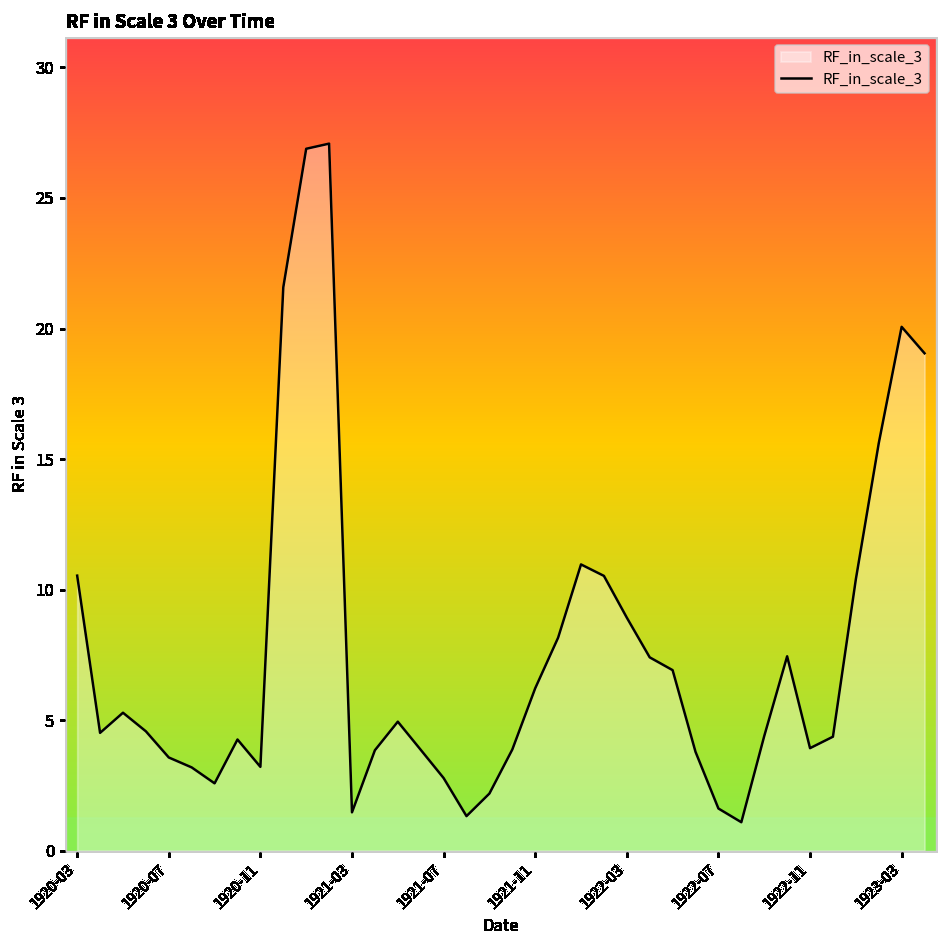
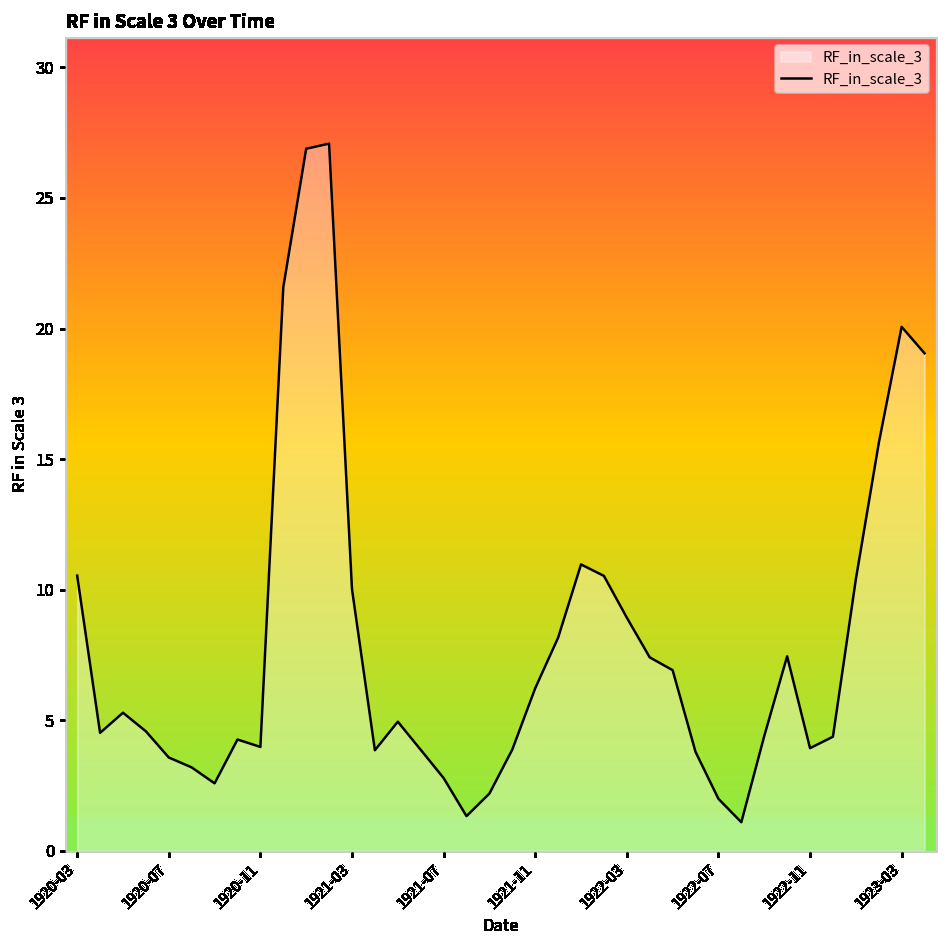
  {
    "1920-03": 10.5,
    "1920-07": 3.6,
-   "1920-11": 3.2,
-   "1921-03": 1.5,
+   "1920-11": 4.0,
+   "1921-03": 10.0,
    "1921-07": 2.8,
    "1921-11": 6.2,
    "1922-03": 8.9,
-   "1922-07": 1.6,
+   "1922-07": 2.0,
    "1922-11": 3.9,
    "1923-03": 20.1
  }
